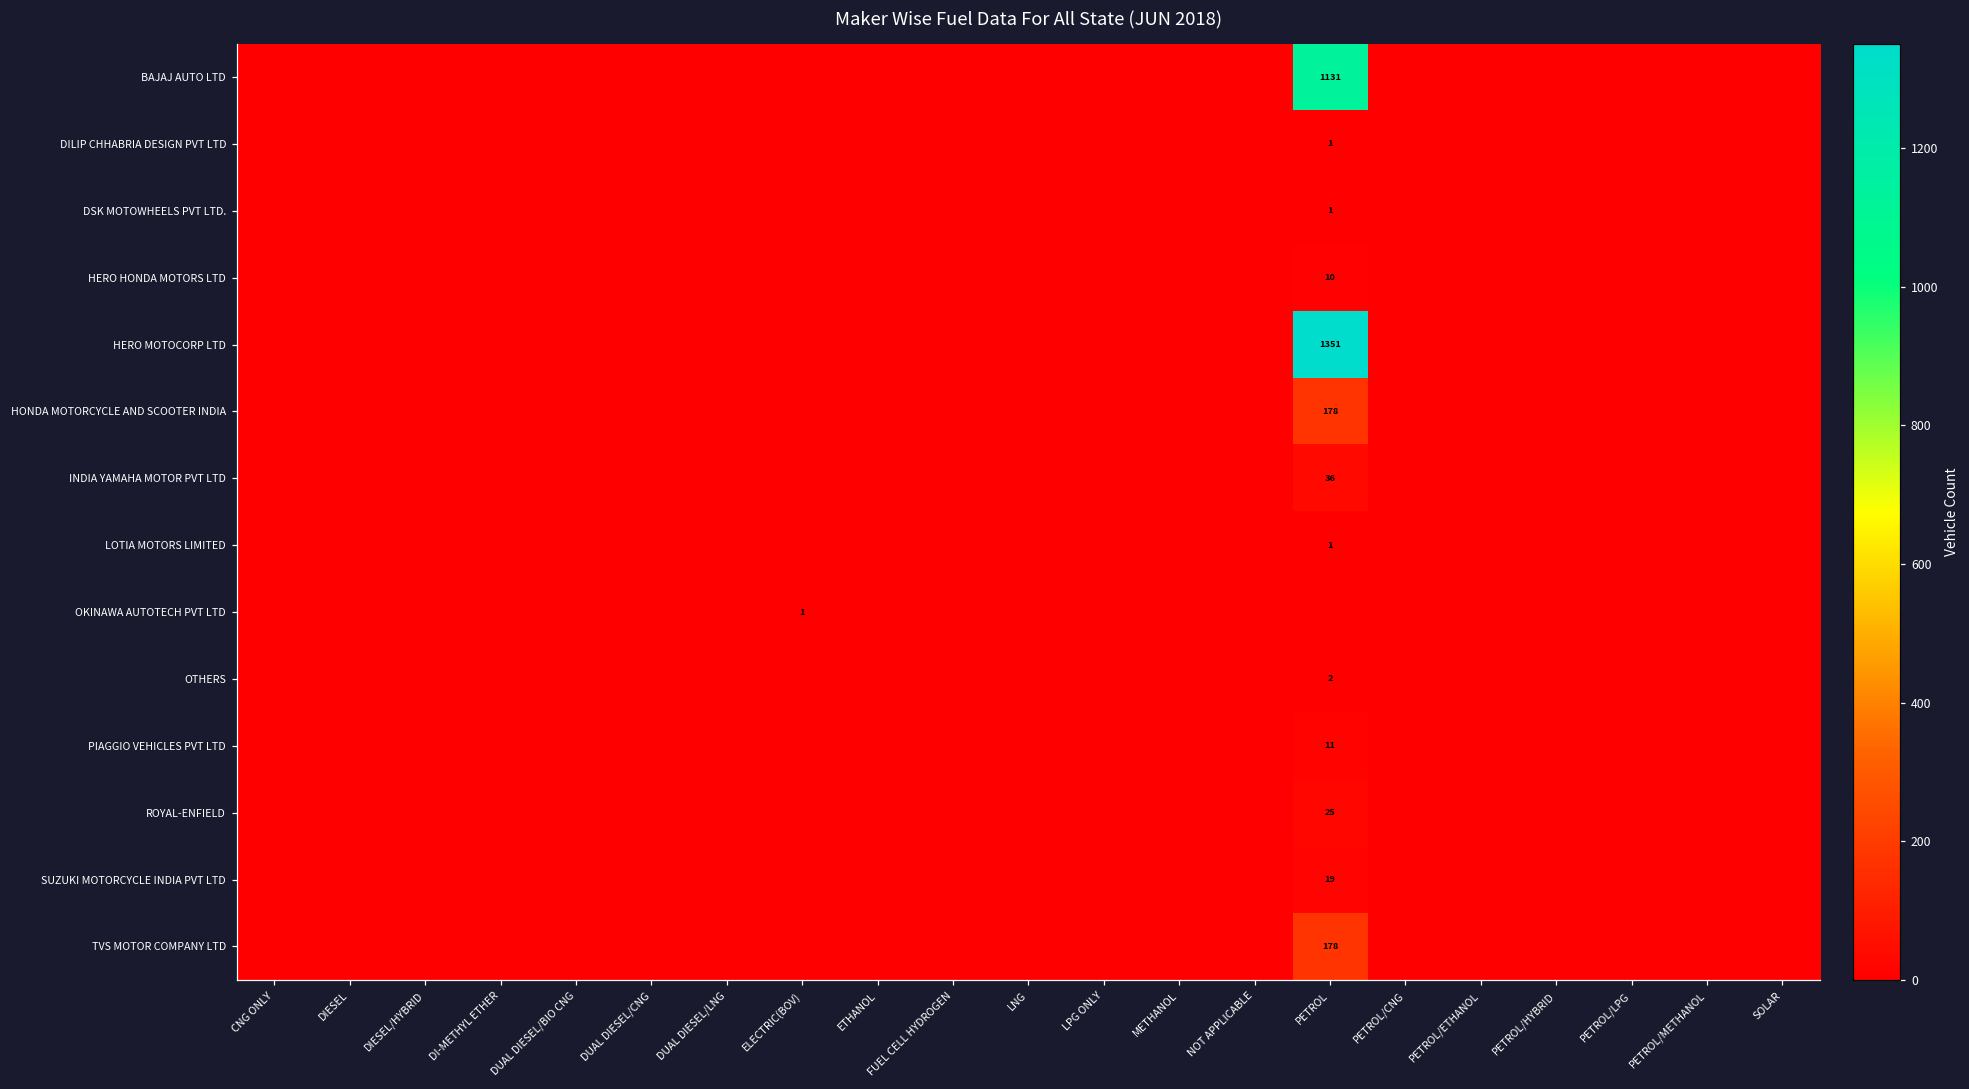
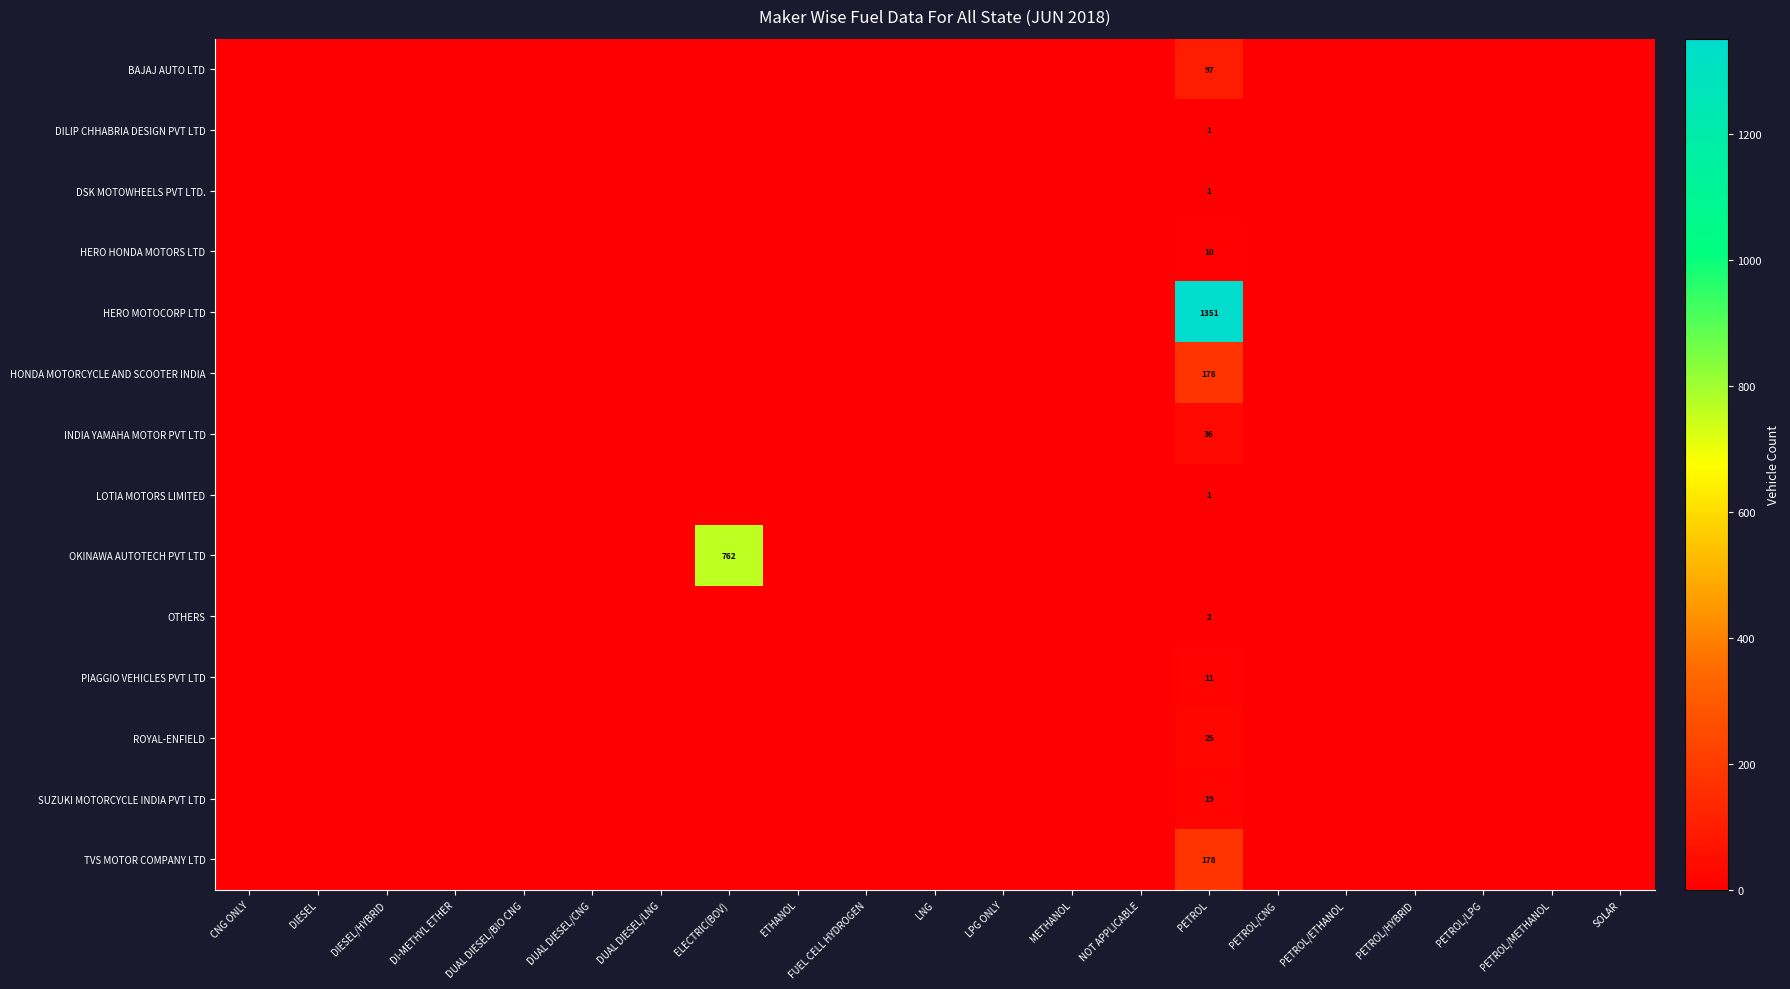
  {
    "BAJAJ AUTO LTD": {
-     "PETROL": 1131
+     "PETROL": 97
    },
    "DILIP CHHABRIA DESIGN PVT LTD": {
      "PETROL": 1
    },
    "DSK MOTOWHEELS PVT LTD.": {
      "PETROL": 1
    },
    "HERO HONDA MOTORS LTD": {
      "PETROL": 10
    },
    "HERO MOTOCORP LTD": {
      "PETROL": 1351
    },
    "HONDA MOTORCYCLE AND SCOOTER INDIA": {
      "PETROL": 178
    },
    "INDIA YAMAHA MOTOR PVT LTD": {
      "PETROL": 36
    },
    "LOTIA MOTORS LIMITED": {
      "PETROL": 1
    },
    "OKINAWA AUTOTECH PVT LTD": {
-     "ELECTRIC(BOV)": 1
+     "ELECTRIC(BOV)": 762
    },
    "OTHERS": {
      "PETROL": 2
    },
    "PIAGGIO VEHICLES PVT LTD": {
      "PETROL": 11
    },
    "ROYAL-ENFIELD": {
      "PETROL": 25
    },
    "SUZUKI MOTORCYCLE INDIA PVT LTD": {
      "PETROL": 19
    },
    "TVS MOTOR COMPANY LTD": {
      "PETROL": 178
    }
  }
